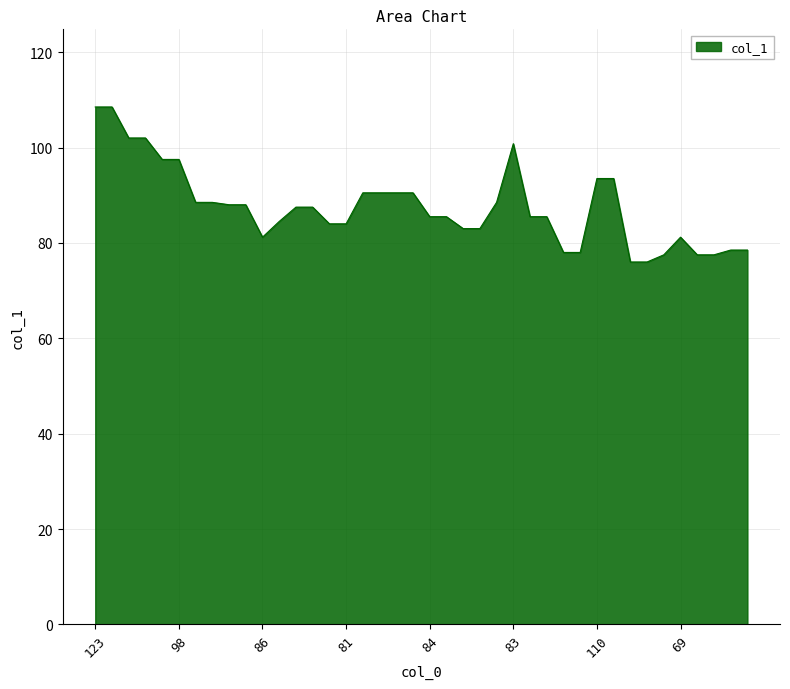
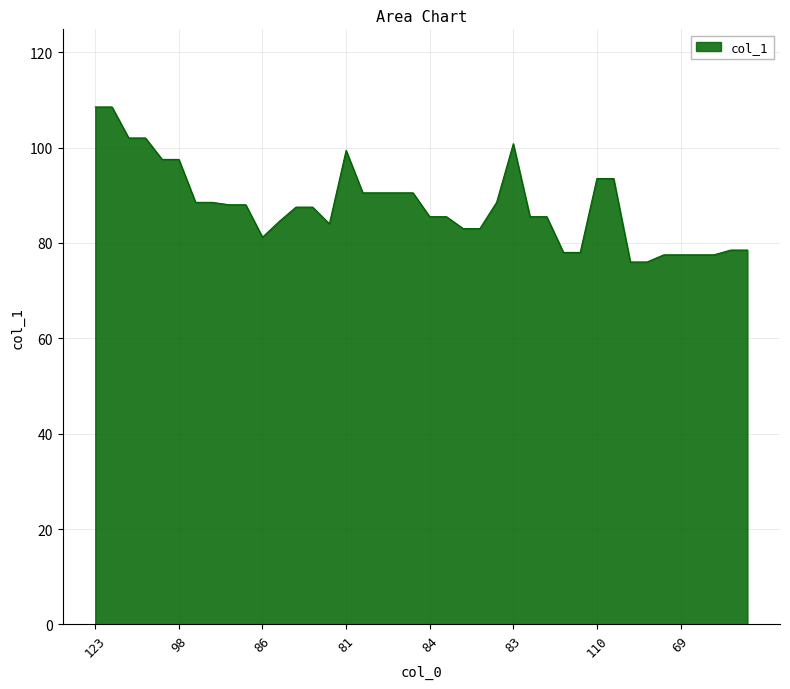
  {
    "123": 109,
    "98": 98,
    "86": 81,
-   "81": 84,
+   "81": 99,
    "84": 86,
    "83": 101,
    "110": 94,
-   "69": 81
+   "69": 78
  }
